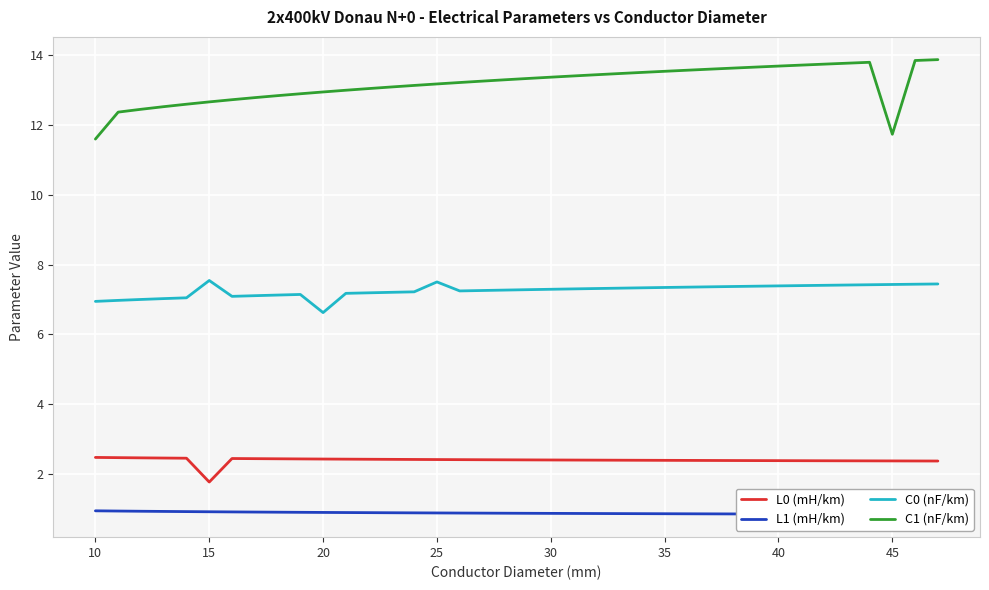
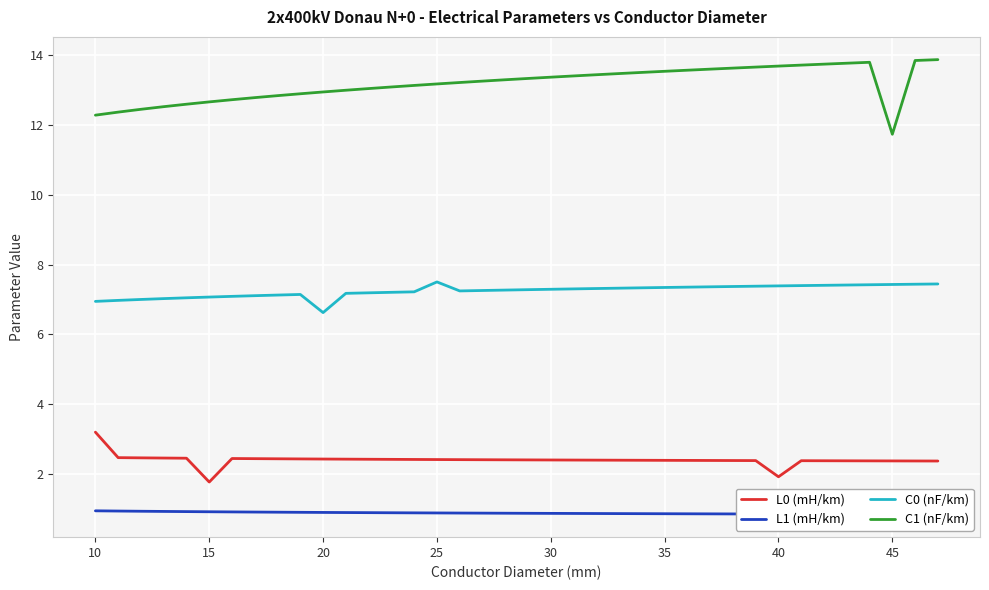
  {
    "L0 (mH/km)": {
-     "10": 2.5,
+     "10": 3.2,
      "15": 1.8,
      "20": 2.4,
      "25": 2.4,
      "30": 2.4,
      "35": 2.4,
-     "40": 2.4,
+     "40": 1.9,
      "45": 2.4
    },
    "L1 (mH/km)": {
      "10": 0.9,
      "15": 0.9,
      "20": 0.9,
      "25": 0.9,
      "30": 0.9,
      "35": 0.9
    },
    "C0 (nF/km)": {
      "10": 6.9,
-     "15": 7.5,
+     "15": 7.1,
      "20": 6.6,
      "25": 7.5,
      "30": 7.3,
      "35": 7.3,
      "40": 7.4,
      "45": 7.4
    },
    "C1 (nF/km)": {
-     "10": 11.6,
+     "10": 12.3,
      "15": 12.7,
      "20": 13.0,
      "25": 13.2,
      "30": 13.4,
      "35": 13.5,
      "40": 13.7,
      "45": 11.7
    }
  }
